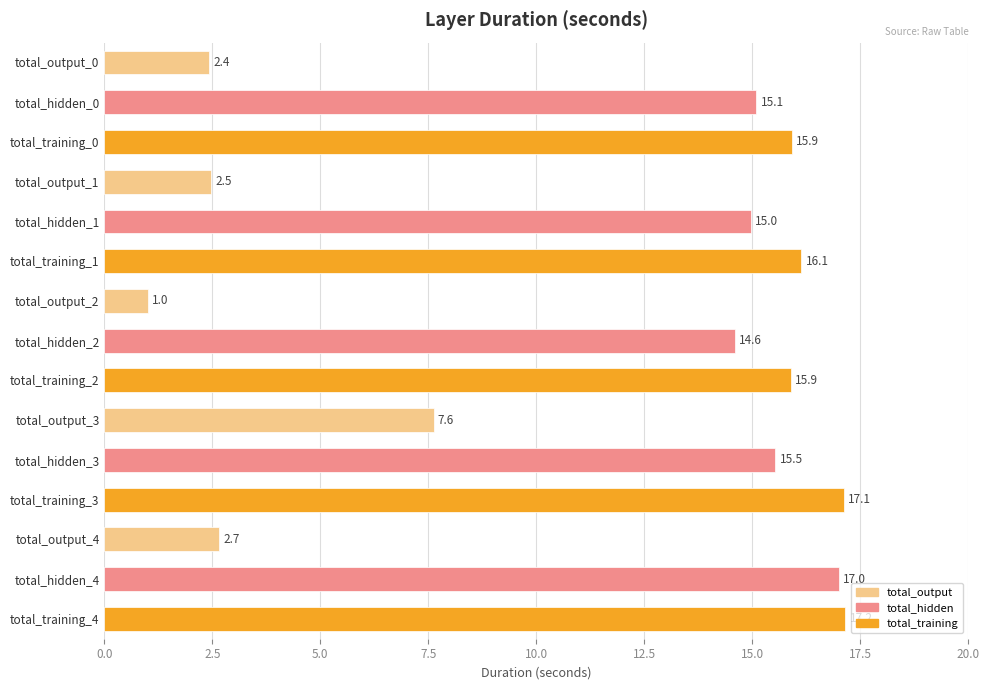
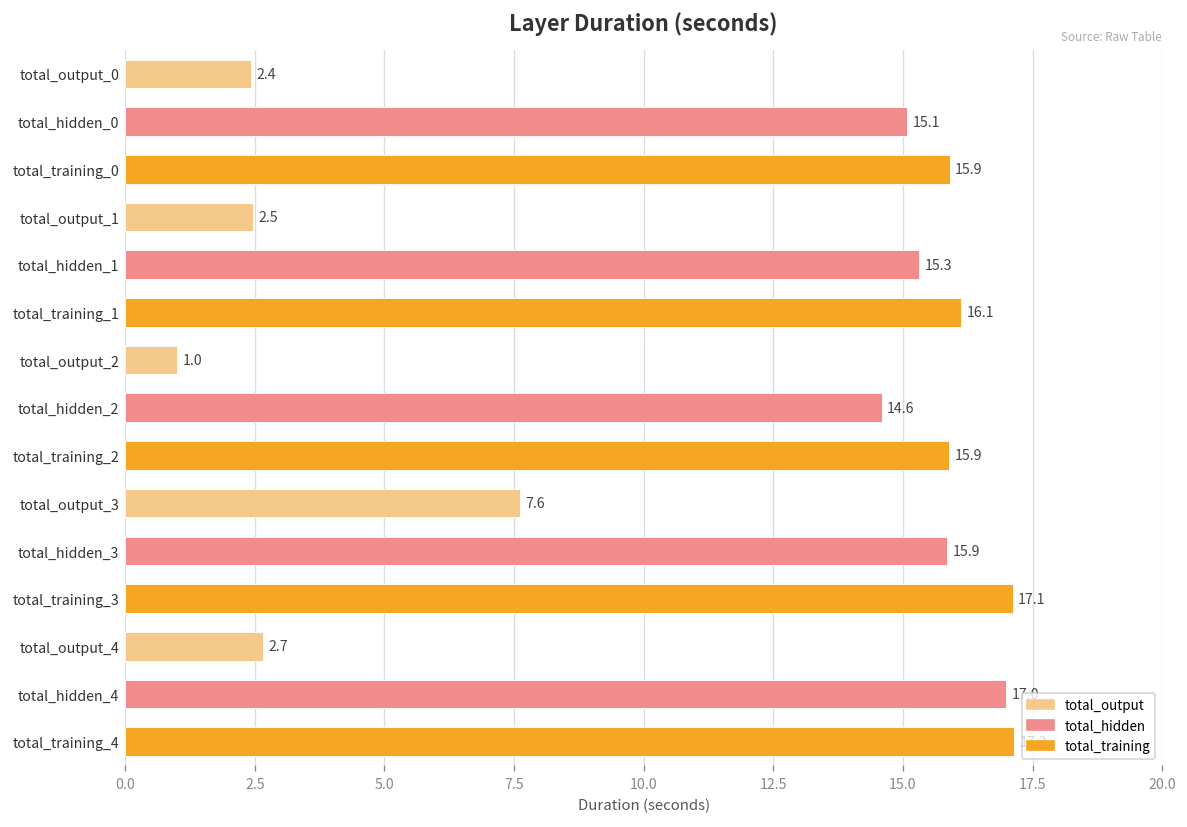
  {
    "total_output_0": 2.4,
    "total_hidden_0": 15.1,
    "total_training_0": 15.9,
    "total_output_1": 2.5,
-   "total_hidden_1": 15.0,
+   "total_hidden_1": 15.3,
    "total_training_1": 16.1,
    "total_output_2": 1.0,
    "total_hidden_2": 14.6,
    "total_training_2": 15.9,
    "total_output_3": 7.6,
-   "total_hidden_3": 15.5,
+   "total_hidden_3": 15.9,
    "total_training_3": 17.1,
    "total_output_4": 2.7
  }
